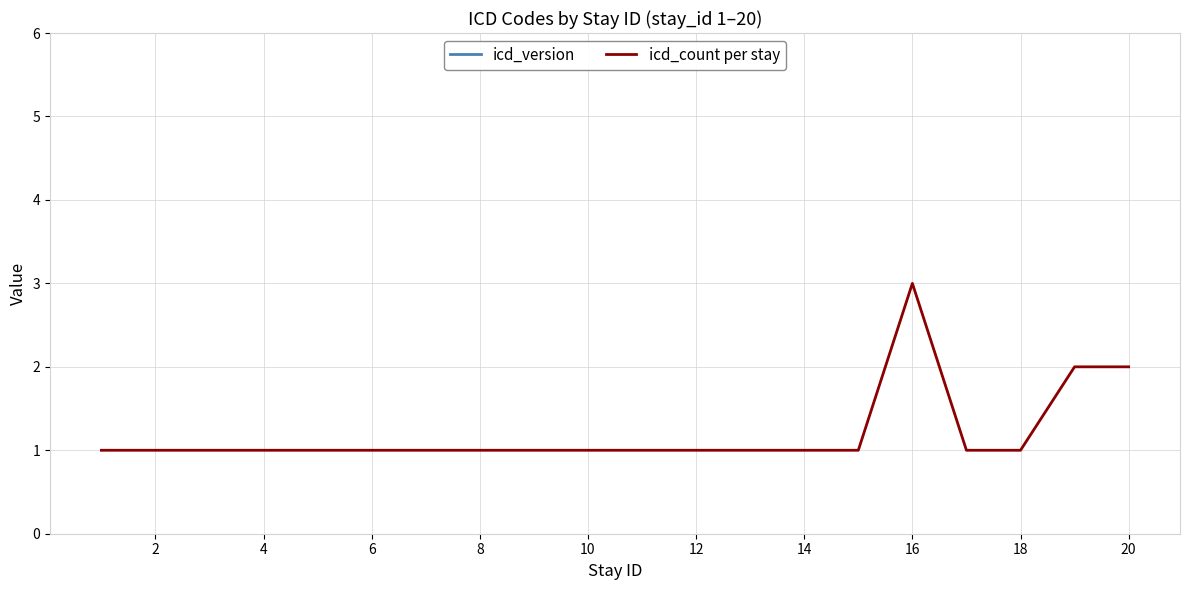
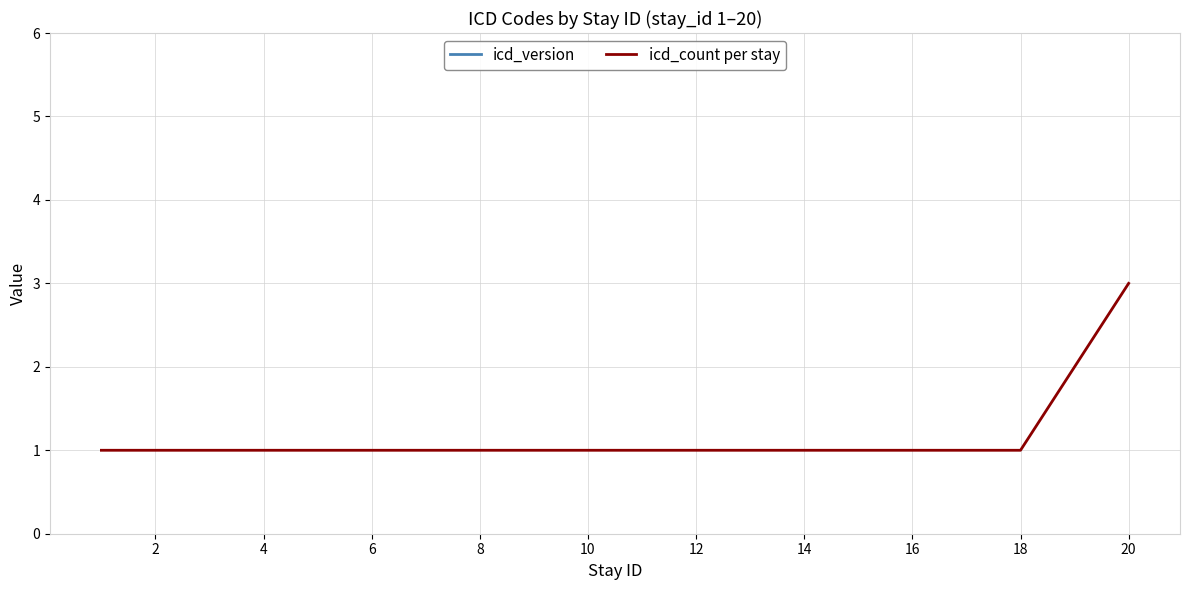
  {
    "icd_count per stay": {
      "2": 1,
      "4": 1,
      "6": 1,
      "8": 1,
      "10": 1,
      "12": 1,
      "14": 1,
-     "16": 3,
+     "16": 1,
      "18": 1,
-     "20": 2
+     "20": 3
    }
  }
